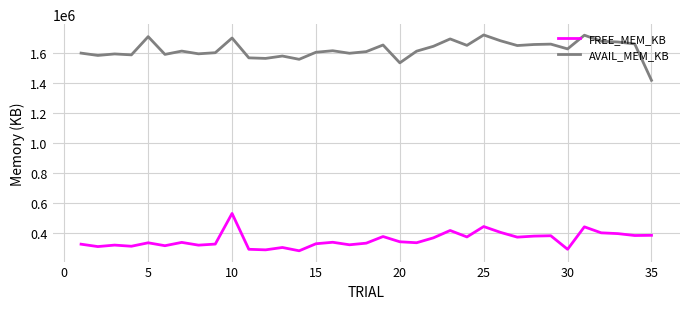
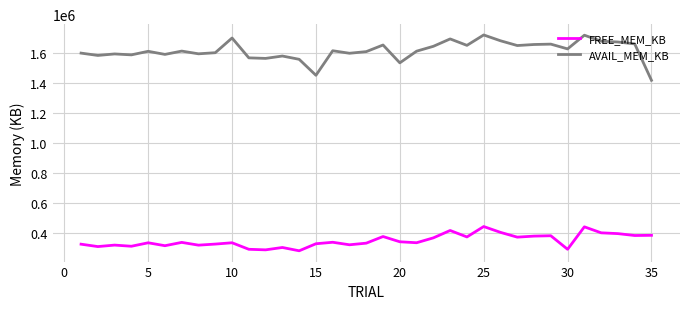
  {
    "FREE_MEM_KB": {
      "5": 330000,
-     "10": 530000,
+     "10": 330000,
      "15": 330000,
      "20": 340000,
      "25": 440000,
      "30": 290000,
      "35": 380000
    },
    "AVAIL_MEM_KB": {
-     "5": 1710000,
+     "5": 1610000,
      "10": 1700000,
-     "15": 1600000,
+     "15": 1450000,
      "20": 1530000,
      "25": 1720000,
      "30": 1620000,
      "35": 1420000
    }
  }
